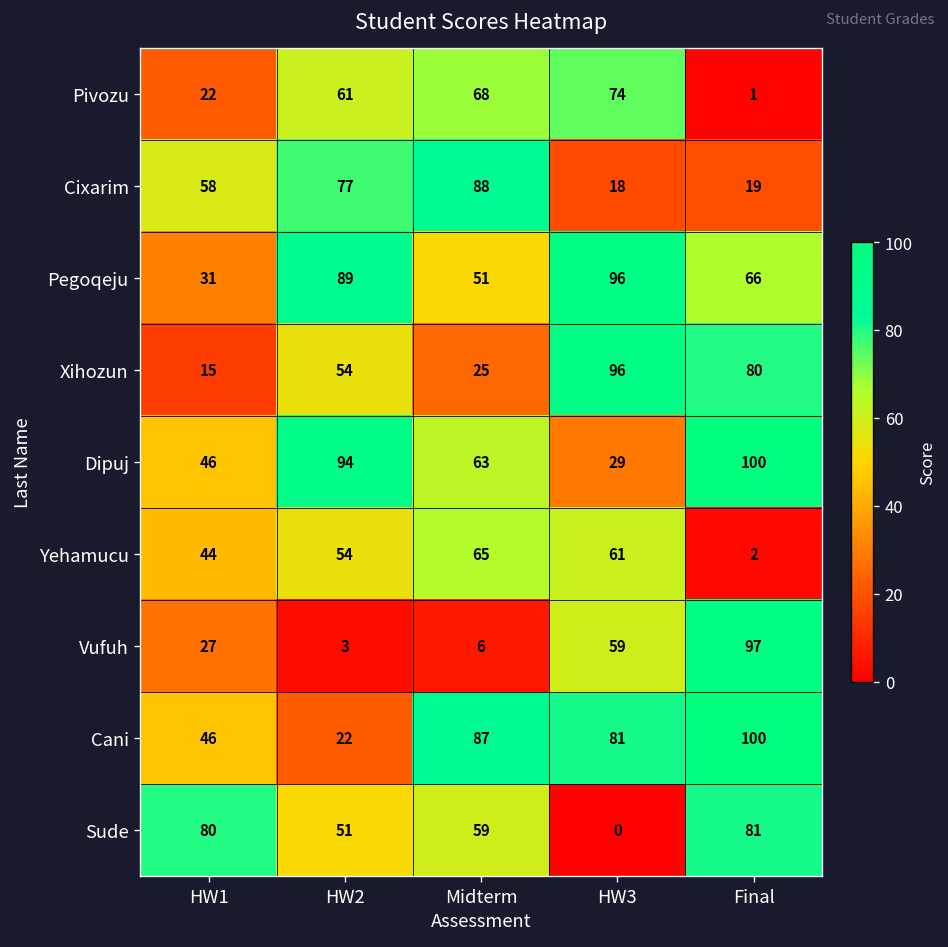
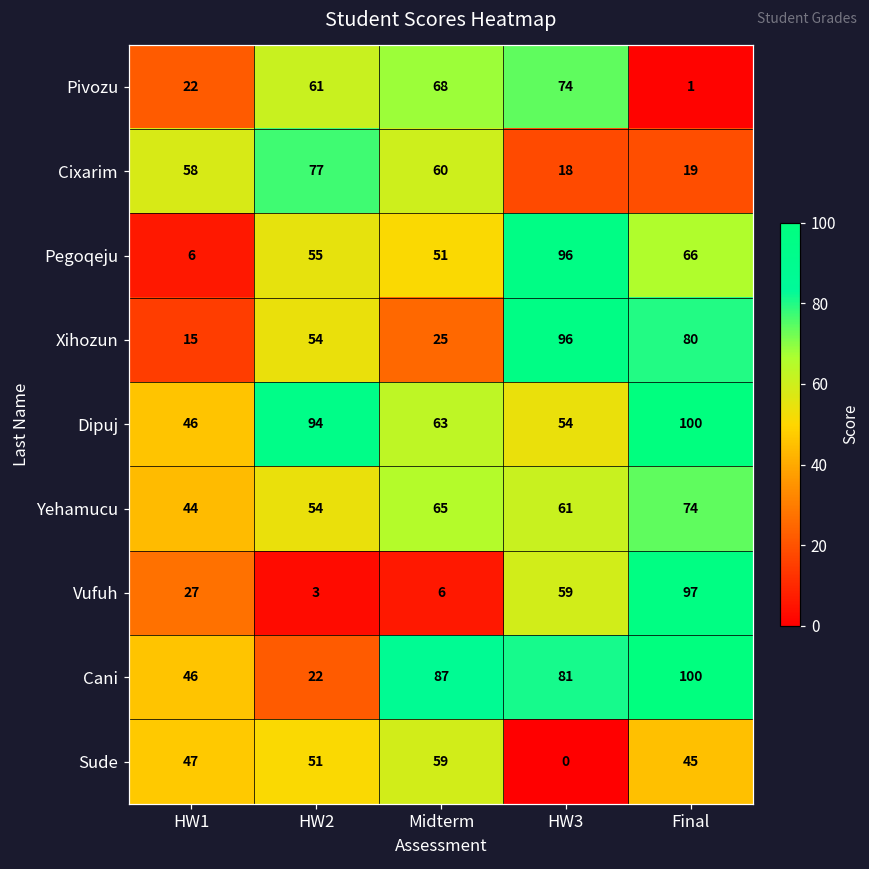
  {
    "Pivozu": {
      "HW1": 22,
      "HW2": 61,
      "Midterm": 68,
      "HW3": 74,
      "Final": 1
    },
    "Cixarim": {
      "HW1": 58,
      "HW2": 77,
-     "Midterm": 88,
+     "Midterm": 60,
      "HW3": 18,
      "Final": 19
    },
    "Pegoqeju": {
-     "HW1": 31,
-     "HW2": 89,
+     "HW1": 6,
+     "HW2": 55,
      "Midterm": 51,
      "HW3": 96,
      "Final": 66
    },
    "Xihozun": {
      "HW1": 15,
      "HW2": 54,
      "Midterm": 25,
      "HW3": 96,
      "Final": 80
    },
    "Dipuj": {
      "HW1": 46,
      "HW2": 94,
      "Midterm": 63,
-     "HW3": 29,
+     "HW3": 54,
      "Final": 100
    },
    "Yehamucu": {
      "HW1": 44,
      "HW2": 54,
      "Midterm": 65,
      "HW3": 61,
-     "Final": 2
+     "Final": 74
    },
    "Vufuh": {
      "HW1": 27,
      "HW2": 3,
      "Midterm": 6,
      "HW3": 59,
      "Final": 97
    },
    "Cani": {
      "HW1": 46,
      "HW2": 22,
      "Midterm": 87,
      "HW3": 81,
      "Final": 100
    },
    "Sude": {
-     "HW1": 80,
+     "HW1": 47,
      "HW2": 51,
      "Midterm": 59,
      "HW3": 0,
-     "Final": 81
+     "Final": 45
    }
  }
